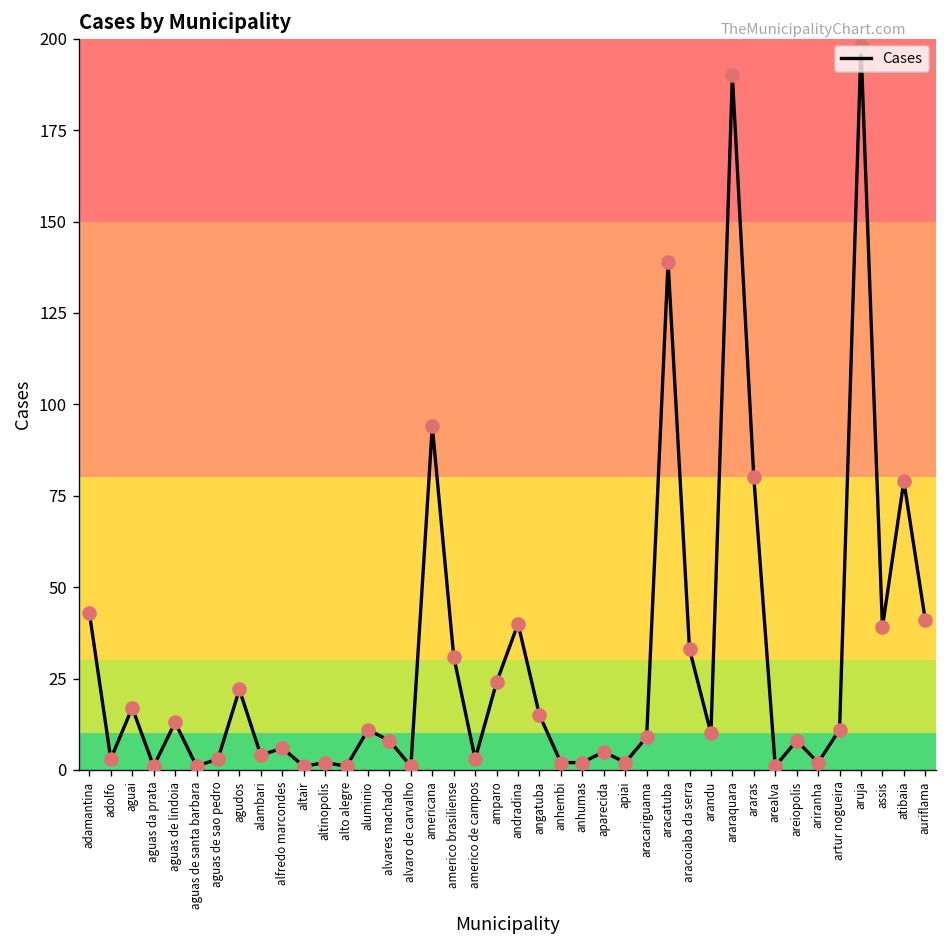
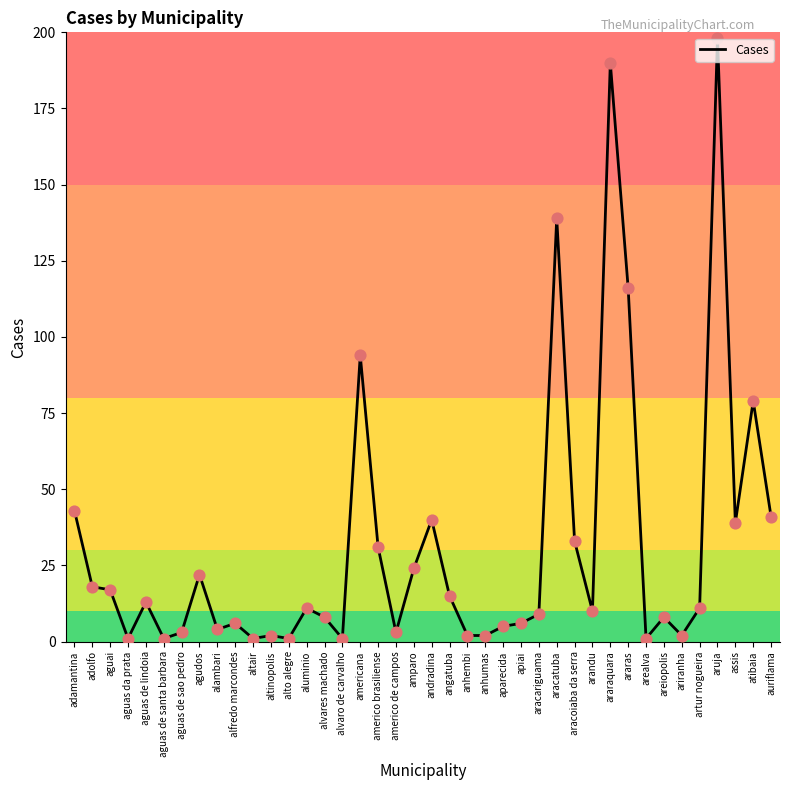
  {
    "adamantina": 43,
-   "adolfo": 3,
+   "adolfo": 18,
    "aguai": 17,
    "aguas da prata": 1,
    "aguas de lindoia": 13,
    "aguas de santa barbara": 1,
    "aguas de sao pedro": 3,
    "agudos": 22,
    "alambari": 4,
    "alfredo marcondes": 6,
    "altair": 1,
    "altinopolis": 2,
    "alto alegre": 1,
    "aluminio": 11,
    "alvares machado": 8,
    "alvaro de carvalho": 1,
    "americana": 94,
    "americo brasiliense": 31,
    "americo de campos": 3,
    "amparo": 24,
    "andradina": 40,
    "angatuba": 15,
    "anhembi": 2,
    "anhumas": 2,
    "aparecida": 5,
-   "apiai": 2,
+   "apiai": 6,
    "aracariguama": 9,
    "aracatuba": 139,
    "aracoiaba da serra": 33,
    "arandu": 10,
    "araraquara": 190,
-   "araras": 80,
+   "araras": 116,
    "arealva": 1,
    "areiopolis": 8,
    "ariranha": 2,
    "artur nogueira": 11,
    "aruja": 198,
    "assis": 39,
    "atibaia": 79,
    "auriflama": 41
  }
